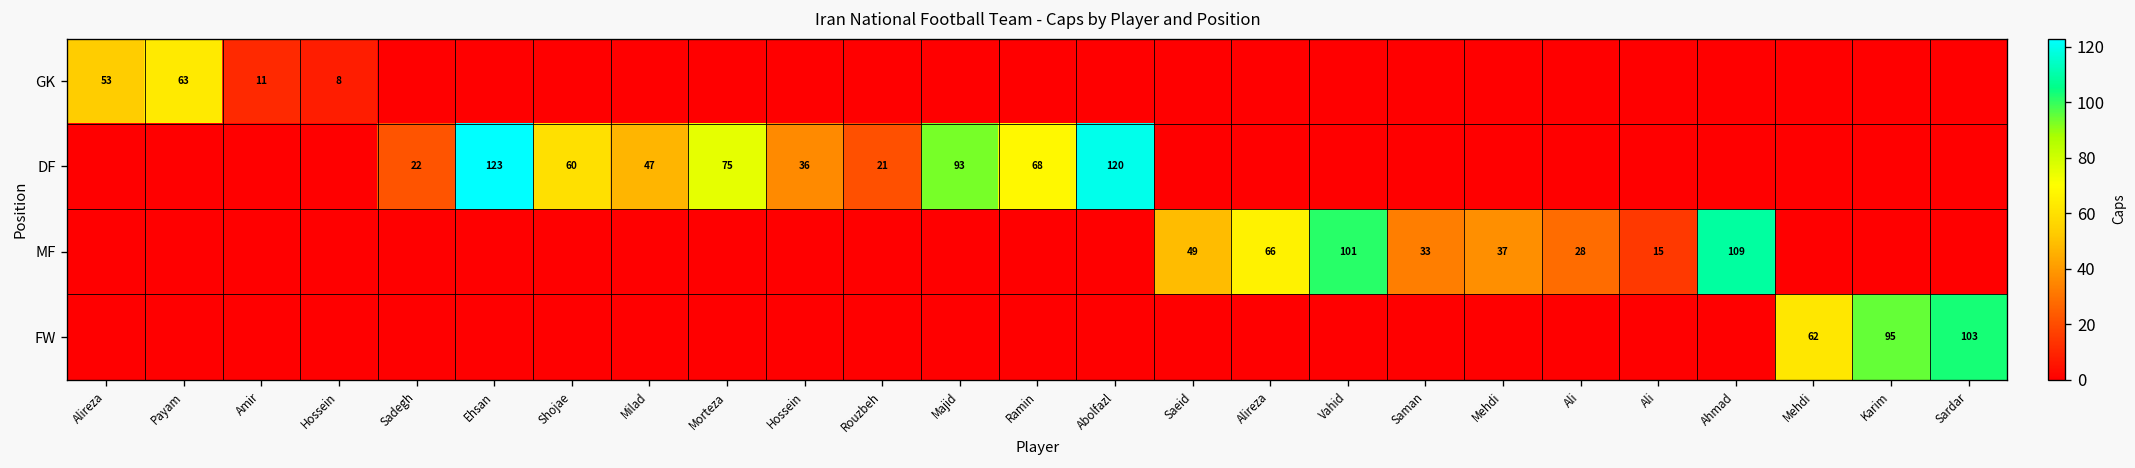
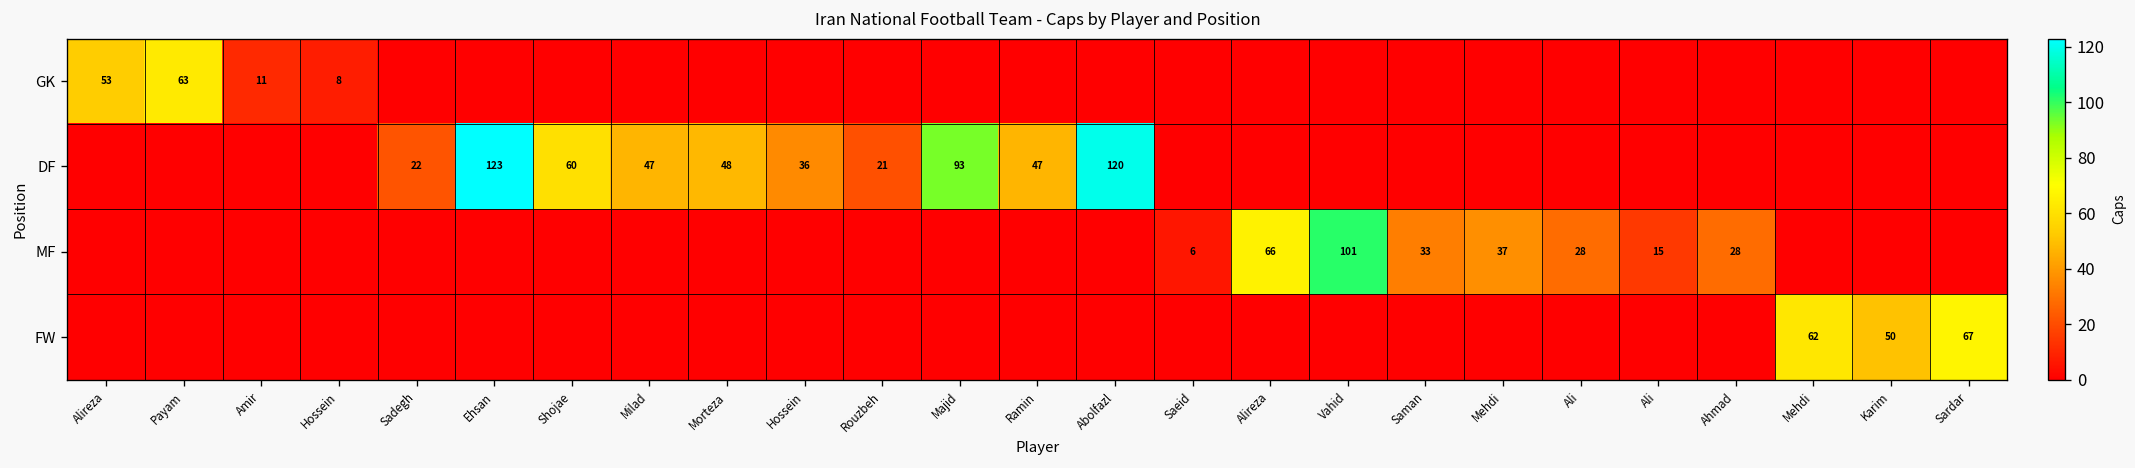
  {
    "GK": {
      "Payam": 63,
      "Amir": 11
    },
    "DF": {
      "Sadegh": 22,
      "Ehsan": 123,
      "Shojae": 60,
      "Milad": 47,
-     "Morteza": 75,
+     "Morteza": 48,
      "Rouzbeh": 21,
      "Majid": 93,
-     "Ramin": 68,
+     "Ramin": 47,
      "Abolfazl": 120
    },
    "MF": {
-     "Saeid": 49,
+     "Saeid": 6,
      "Vahid": 101,
      "Saman": 33,
-     "Ahmad": 109
+     "Ahmad": 28
    },
    "FW": {
-     "Karim": 95,
-     "Sardar": 103
+     "Karim": 50,
+     "Sardar": 67
    }
  }
